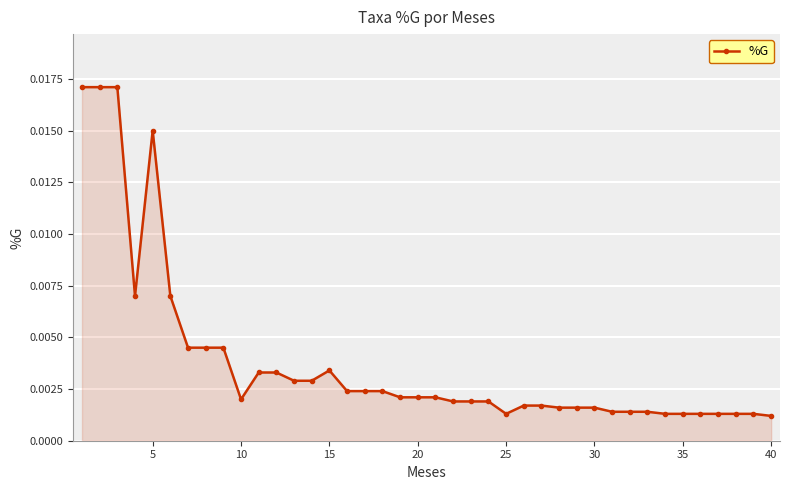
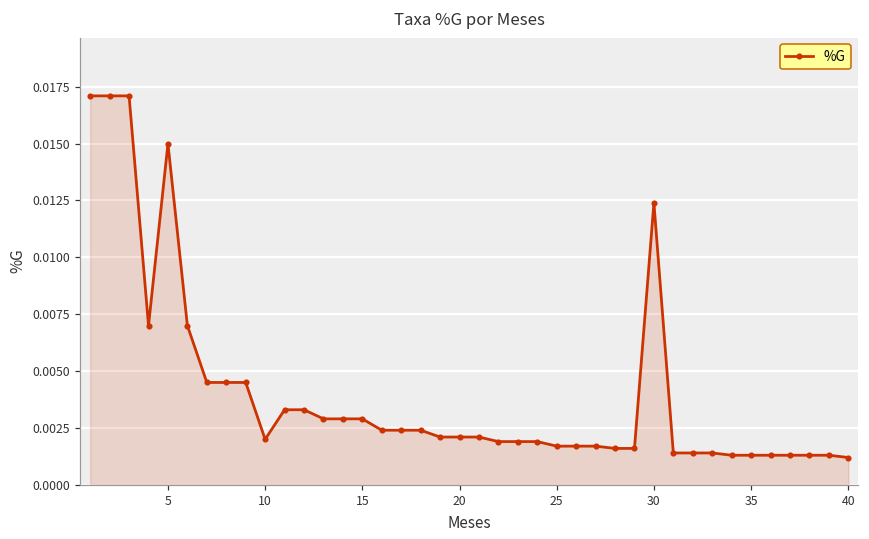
  {
    "5": 0.0150,
    "10": 0.0020,
-   "15": 0.0034,
+   "15": 0.0029,
    "20": 0.0021,
-   "25": 0.0013,
-   "30": 0.0016,
+   "25": 0.0017,
+   "30": 0.0124,
    "35": 0.0013,
    "40": 0.0012
  }
